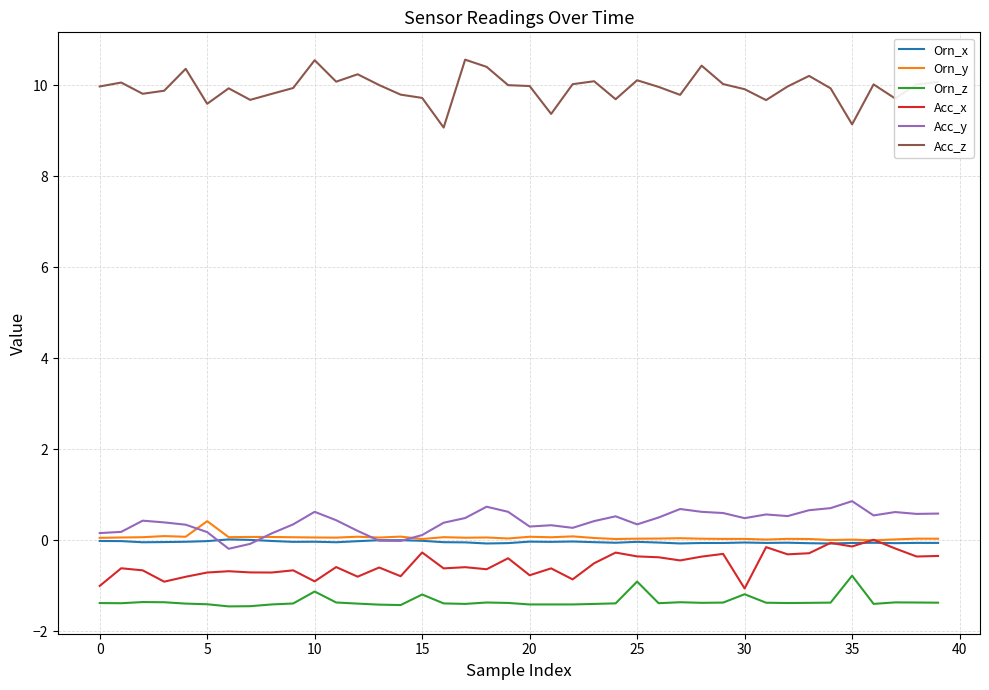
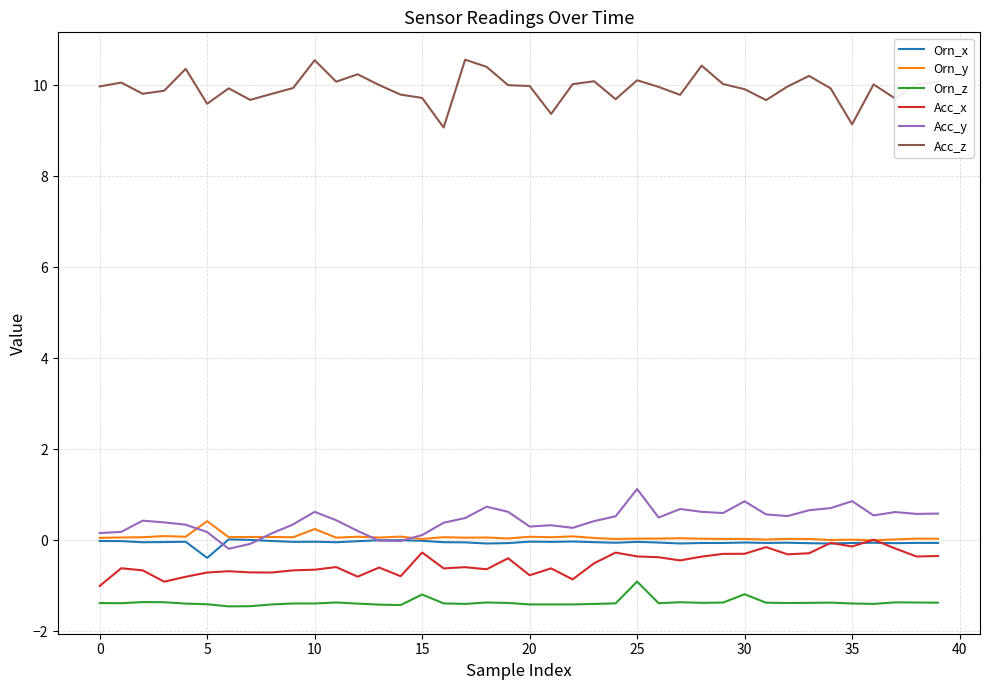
  {
    "Orn_x": {
      "0": 0.0,
-     "5": 0.0,
+     "5": -0.4,
      "10": 0.0,
      "20": 0.0,
      "25": 0.0,
      "30": 0.0,
      "35": -0.1
    },
    "Orn_y": {
      "0": 0.1,
      "5": 0.4,
-     "10": 0.1,
+     "10": 0.2,
      "20": 0.1,
      "25": 0.0,
      "30": 0.0,
      "35": 0.0
    },
    "Orn_z": {
      "0": -1.4,
      "5": -1.4,
-     "10": -1.1,
+     "10": -1.4,
      "15": -1.2,
      "20": -1.4,
      "25": -0.9,
      "30": -1.2,
-     "35": -0.8
+     "35": -1.4
    },
    "Acc_x": {
      "0": -1.0,
      "5": -0.7,
-     "10": -0.9,
+     "10": -0.6,
      "15": -0.3,
      "20": -0.8,
      "25": -0.4,
-     "30": -1.1,
+     "30": -0.3,
      "35": -0.1
    },
    "Acc_y": {
      "0": 0.2,
      "5": 0.2,
      "10": 0.6,
      "15": 0.1,
      "20": 0.3,
-     "25": 0.3,
-     "30": 0.5,
+     "25": 1.1,
+     "30": 0.9,
      "35": 0.9
    },
    "Acc_z": {
      "0": 10.0,
      "5": 9.6,
      "10": 10.5,
      "15": 9.7,
      "20": 10.0,
      "25": 10.1,
      "30": 9.9,
      "35": 9.1
    }
  }
